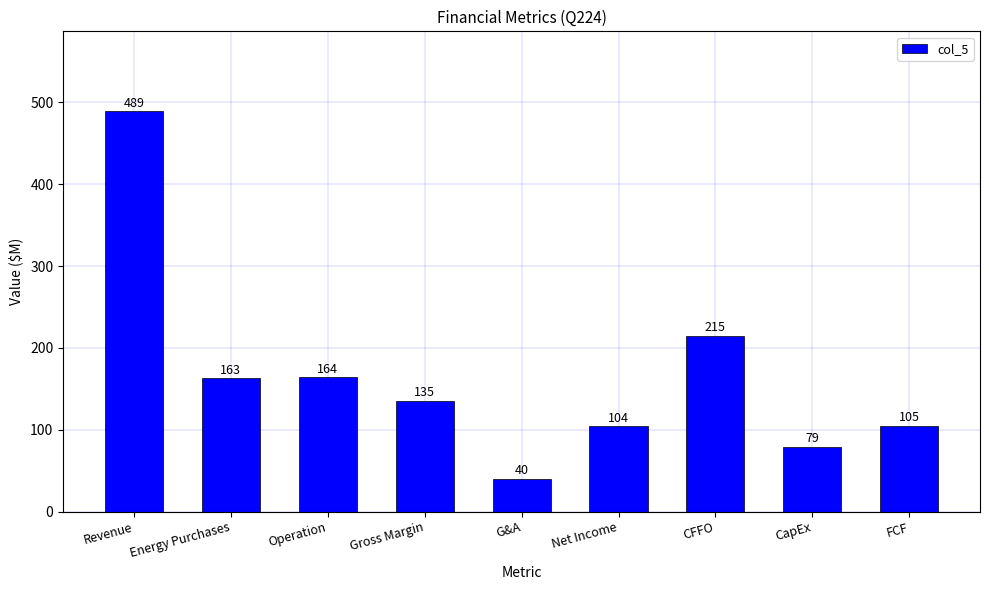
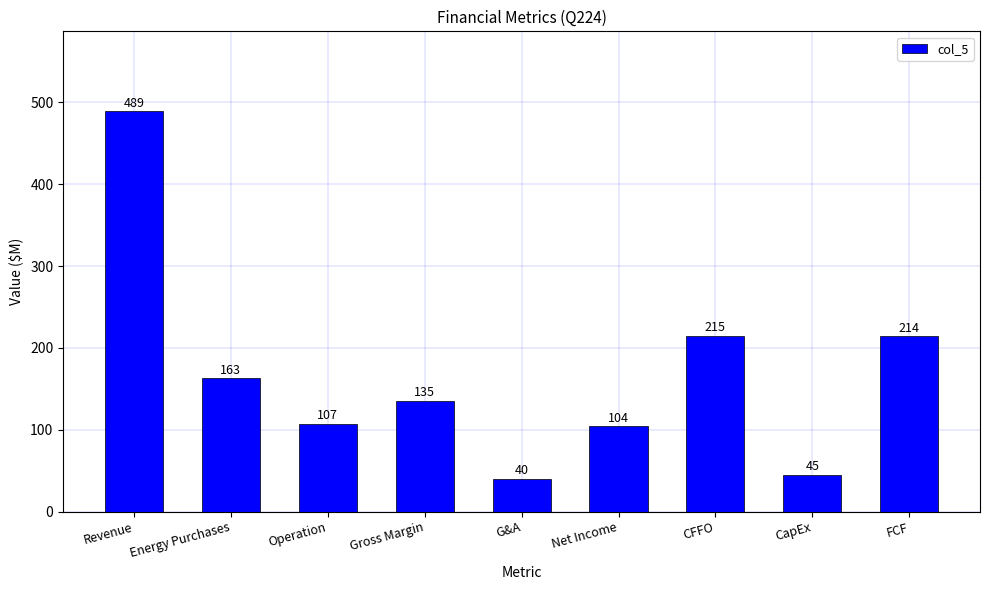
  {
    "Revenue": 489,
    "Energy Purchases": 163,
-   "Operation": 164,
+   "Operation": 107,
    "Gross Margin": 135,
    "G&A": 40,
    "Net Income": 104,
    "CFFO": 215,
-   "CapEx": 79,
-   "FCF": 105
+   "CapEx": 45,
+   "FCF": 214
  }
